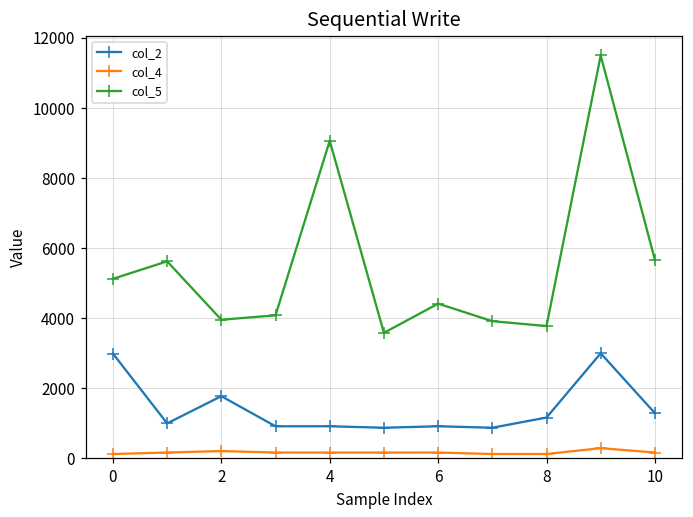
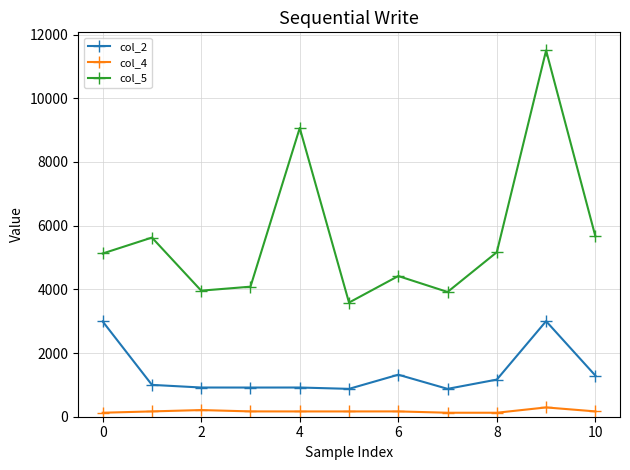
  {
    "col_2": {
      "0": 3000,
-     "2": 1800,
+     "2": 900,
      "4": 900,
-     "6": 900,
+     "6": 1300,
      "8": 1200,
      "10": 1300
    },
    "col_4": {
      "0": 100,
      "2": 200,
      "4": 200,
      "6": 200,
      "8": 100,
      "10": 200
    },
    "col_5": {
      "0": 5100,
      "2": 4000,
      "4": 9100,
      "6": 4400,
-     "8": 3800,
+     "8": 5200,
      "10": 5700
    }
  }
